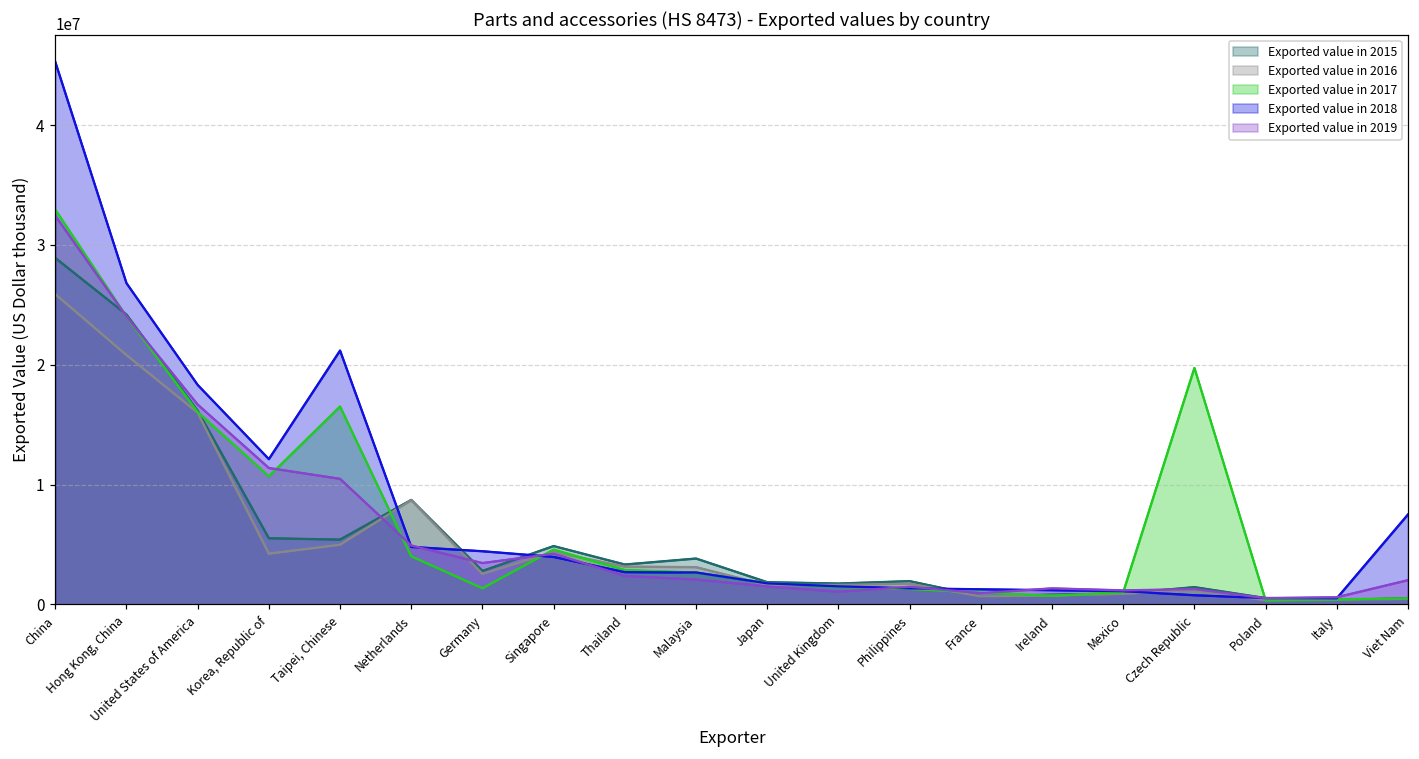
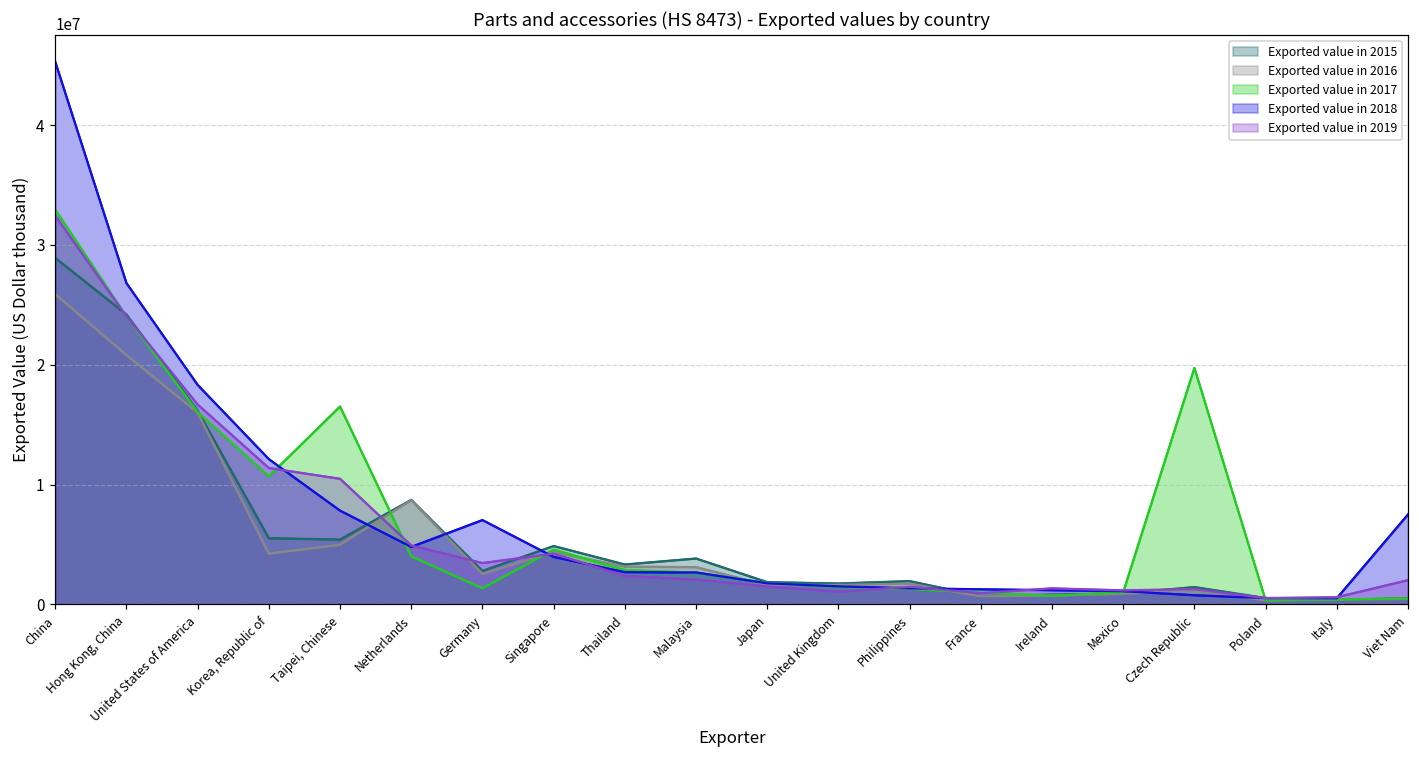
  {
    "Exported value in 2017": {
      "China": 32900000,
      "Korea, Republic of": 10700000,
      "Taipei, Chinese": 16500000,
      "Netherlands": 4000000,
      "Germany": 1400000,
      "Czech Republic": 19700000
    },
    "Exported value in 2018": {
      "China": 45300000,
      "Hong Kong, China": 26800000,
      "United States of America": 18300000,
      "Korea, Republic of": 12100000,
-     "Taipei, Chinese": 21200000,
-     "Germany": 4400000,
+     "Taipei, Chinese": 7800000,
+     "Germany": 7000000,
      "Singapore": 4000000,
      "France": 1300000,
      "Czech Republic": 800000,
      "Viet Nam": 7500000
    }
  }
